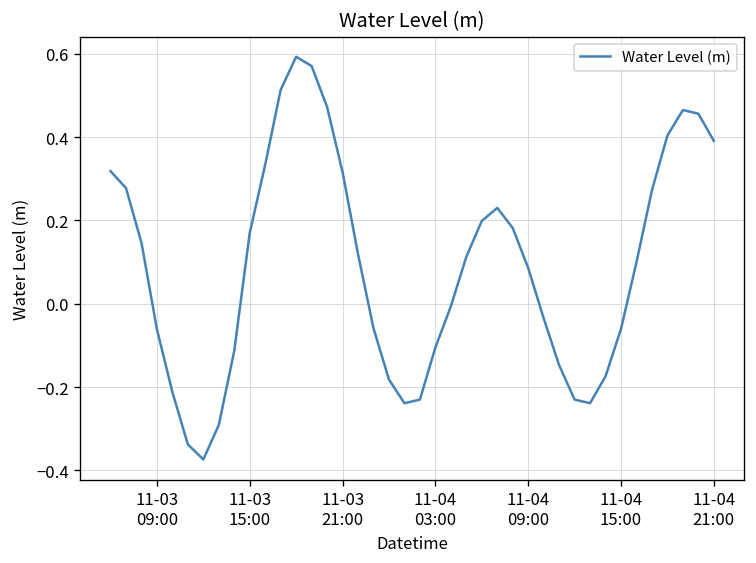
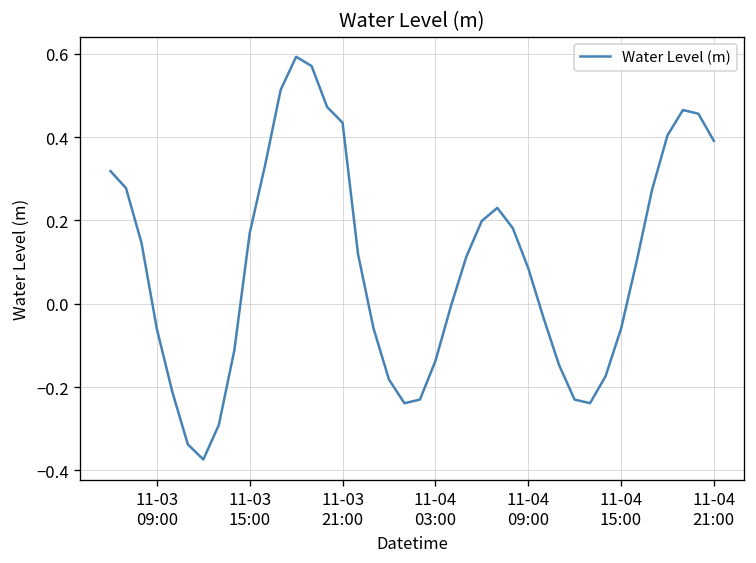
  {
    "11-03 09:00": -0.06,
    "11-03 15:00": 0.17,
-   "11-03 21:00": 0.32,
-   "11-04 03:00": -0.11,
+   "11-03 21:00": 0.43,
+   "11-04 03:00": -0.14,
    "11-04 09:00": 0.09,
    "11-04 15:00": -0.06,
    "11-04 21:00": 0.39
  }
